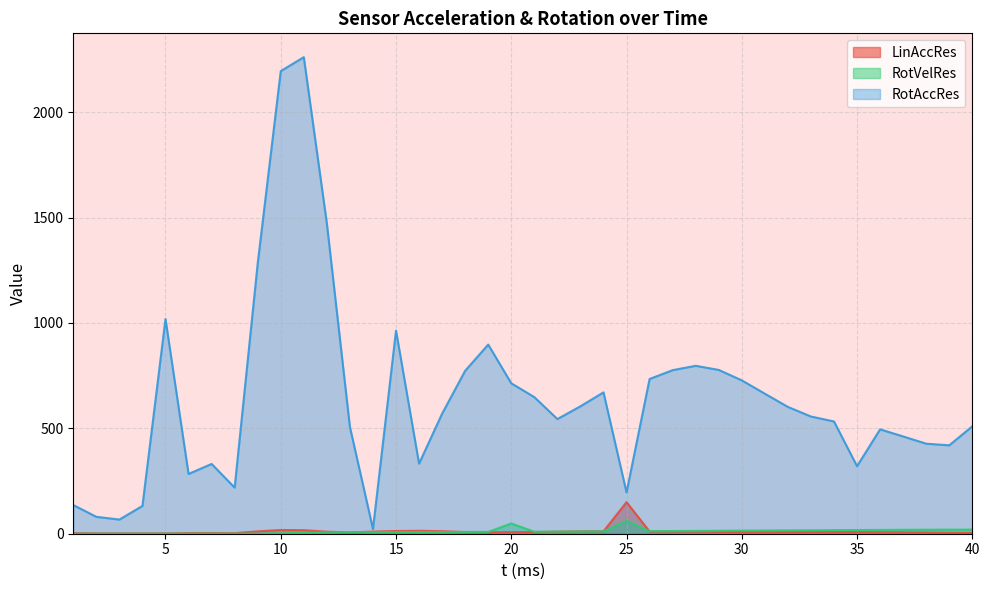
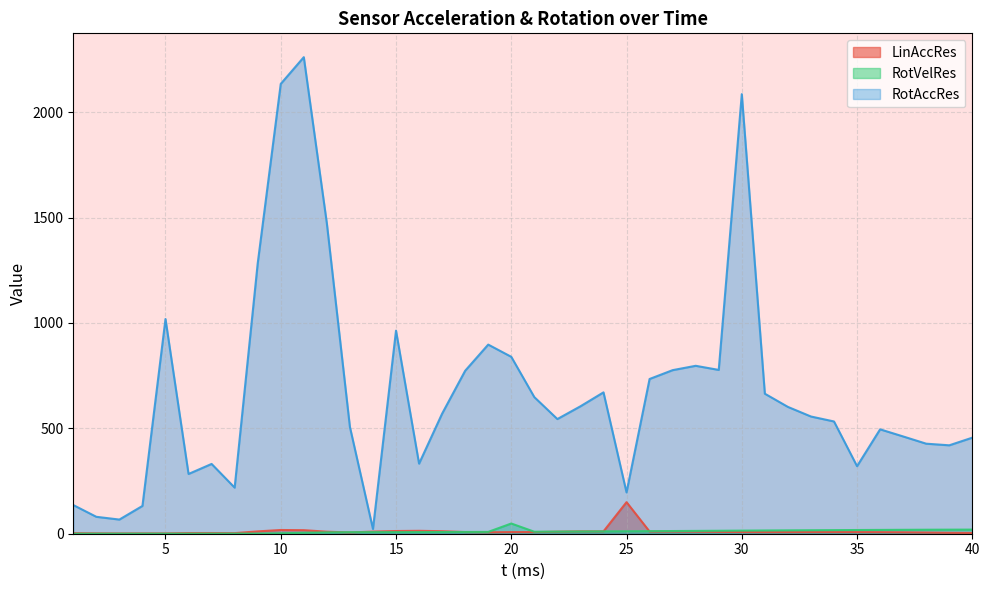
  {
    "LinAccRes": {
      "10": 20,
      "20": 10,
      "25": 150,
      "40": 0
    },
    "RotVelRes": {
      "10": 0,
      "20": 50,
-     "25": 60,
+     "25": 10,
      "40": 20
    },
    "RotAccRes": {
      "5": 1020,
-     "10": 2200,
+     "10": 2130,
      "15": 960,
-     "20": 710,
+     "20": 840,
      "25": 200,
-     "30": 730,
+     "30": 2090,
      "35": 320,
-     "40": 510
+     "40": 460
    }
  }
